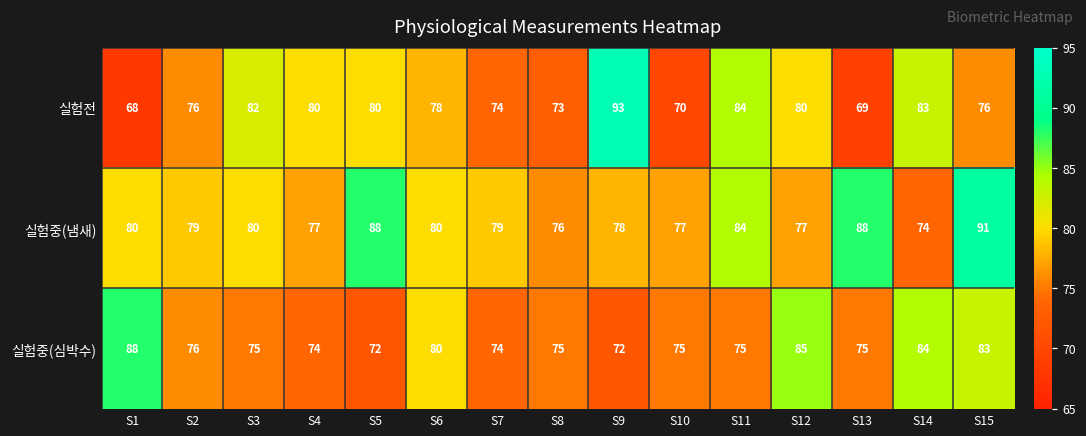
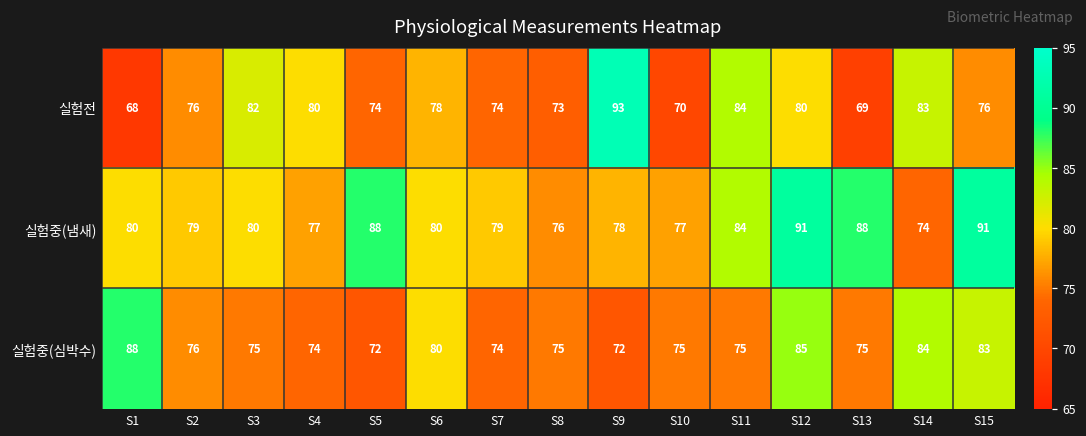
  {
    "실험전": {
      "S1": 68,
      "S2": 76,
      "S3": 82,
      "S4": 80,
-     "S5": 80,
+     "S5": 74,
      "S6": 78,
      "S7": 74,
      "S8": 73,
      "S9": 93,
      "S10": 70,
      "S11": 84,
      "S12": 80,
      "S13": 69,
      "S14": 83,
      "S15": 76
    },
    "실험중(냄새)": {
      "S1": 80,
      "S2": 79,
      "S3": 80,
      "S4": 77,
      "S5": 88,
      "S6": 80,
      "S7": 79,
      "S8": 76,
      "S9": 78,
      "S10": 77,
      "S11": 84,
-     "S12": 77,
+     "S12": 91,
      "S13": 88,
      "S14": 74,
      "S15": 91
    },
    "실험중(심박수)": {
      "S1": 88,
      "S2": 76,
      "S3": 75,
      "S4": 74,
      "S5": 72,
      "S6": 80,
      "S7": 74,
      "S8": 75,
      "S9": 72,
      "S10": 75,
      "S11": 75,
      "S12": 85,
      "S13": 75,
      "S14": 84,
      "S15": 83
    }
  }
